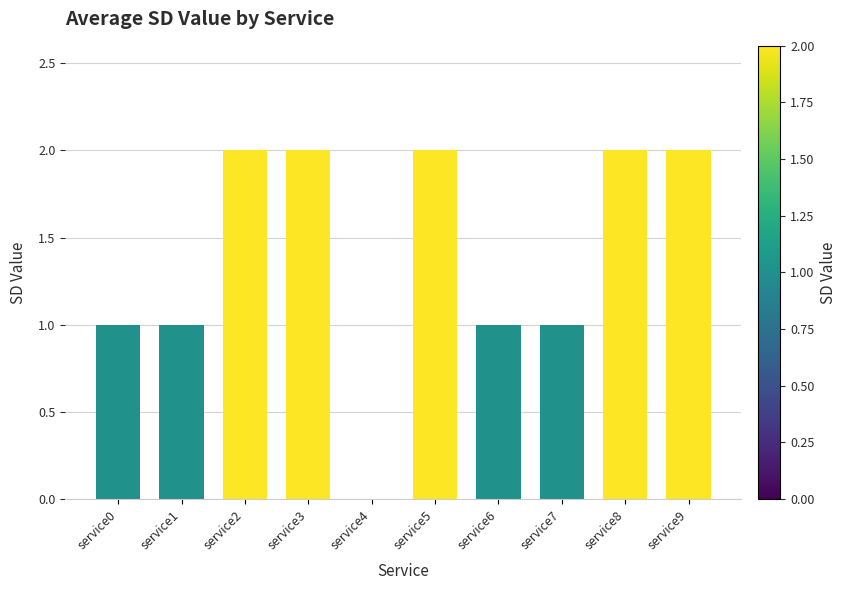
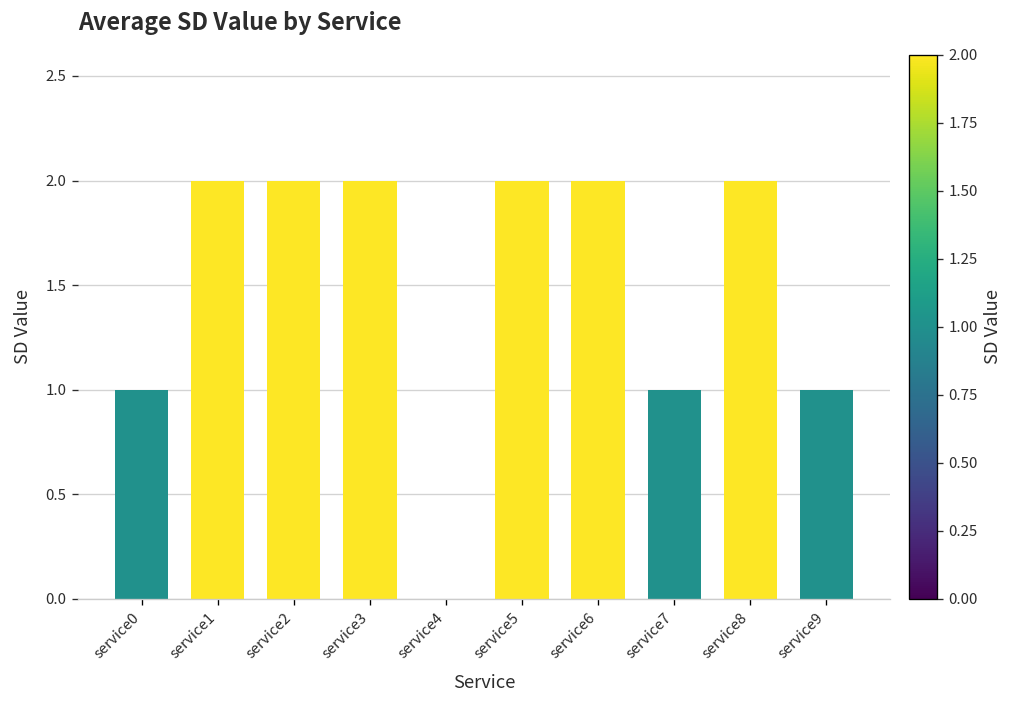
  {
    "service0": 1,
-   "service1": 1,
+   "service1": 2,
    "service2": 2,
    "service3": 2,
    "service4": 0,
    "service5": 2,
-   "service6": 1,
+   "service6": 2,
    "service7": 1,
    "service8": 2,
-   "service9": 2
+   "service9": 1
  }
